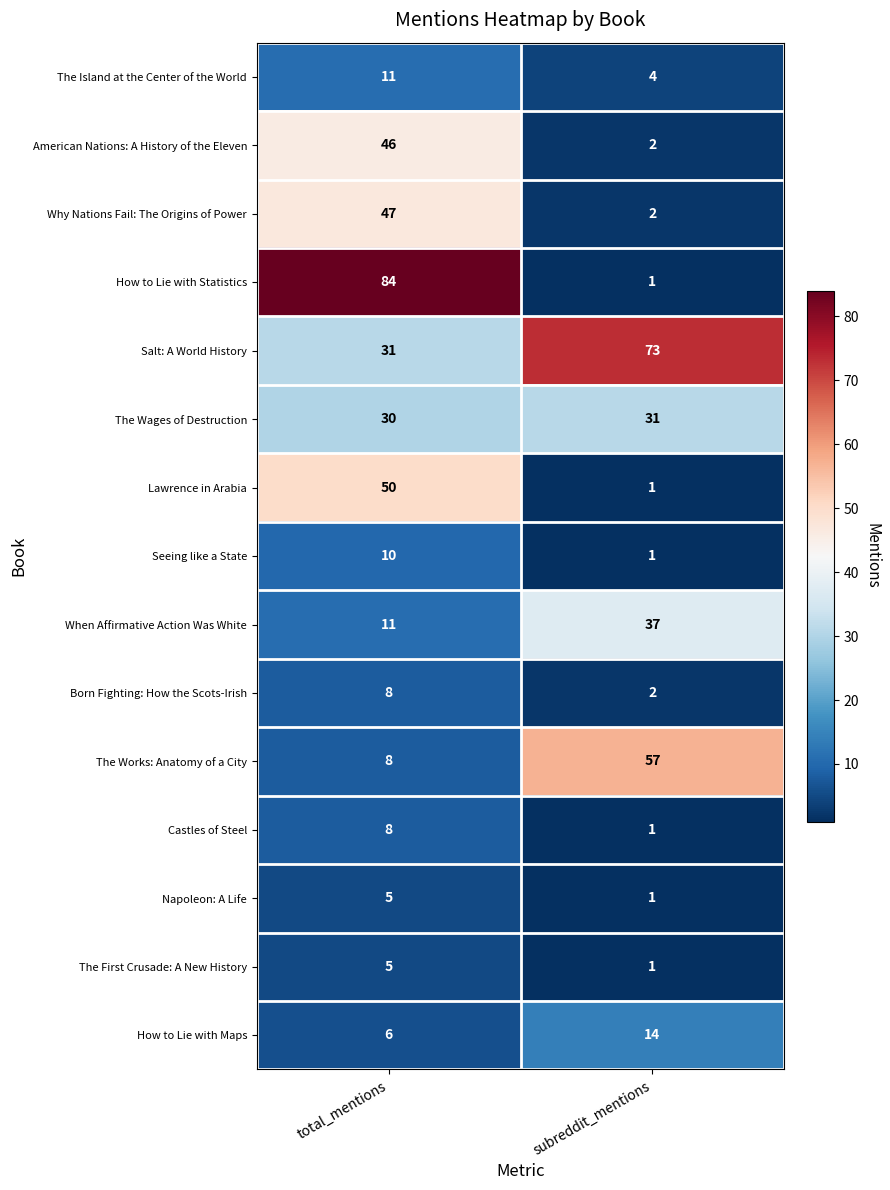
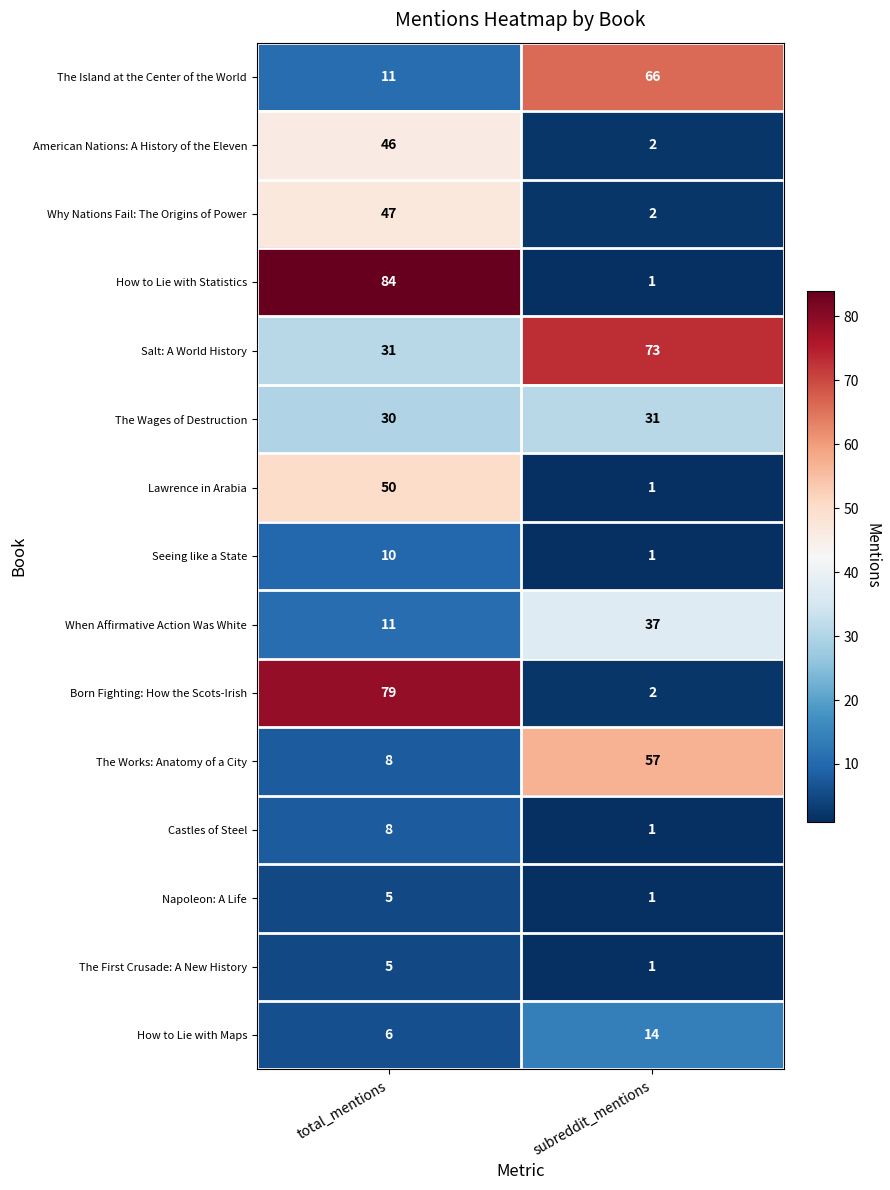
  {
    "The Island at the Center of the World": {
      "total_mentions": 11,
-     "subreddit_mentions": 4
+     "subreddit_mentions": 66
    },
    "American Nations: A History of the Eleven": {
      "total_mentions": 46,
      "subreddit_mentions": 2
    },
    "Why Nations Fail: The Origins of Power": {
      "total_mentions": 47,
      "subreddit_mentions": 2
    },
    "How to Lie with Statistics": {
      "total_mentions": 84,
      "subreddit_mentions": 1
    },
    "Salt: A World History": {
      "total_mentions": 31,
      "subreddit_mentions": 73
    },
    "The Wages of Destruction": {
      "total_mentions": 30,
      "subreddit_mentions": 31
    },
    "Lawrence in Arabia": {
      "total_mentions": 50,
      "subreddit_mentions": 1
    },
    "Seeing like a State": {
      "total_mentions": 10,
      "subreddit_mentions": 1
    },
    "When Affirmative Action Was White": {
      "total_mentions": 11,
      "subreddit_mentions": 37
    },
    "Born Fighting: How the Scots-Irish": {
-     "total_mentions": 8,
+     "total_mentions": 79,
      "subreddit_mentions": 2
    },
    "The Works: Anatomy of a City": {
      "total_mentions": 8,
      "subreddit_mentions": 57
    },
    "Castles of Steel": {
      "total_mentions": 8,
      "subreddit_mentions": 1
    },
    "Napoleon: A Life": {
      "total_mentions": 5,
      "subreddit_mentions": 1
    },
    "The First Crusade: A New History": {
      "total_mentions": 5,
      "subreddit_mentions": 1
    },
    "How to Lie with Maps": {
      "total_mentions": 6,
      "subreddit_mentions": 14
    }
  }
